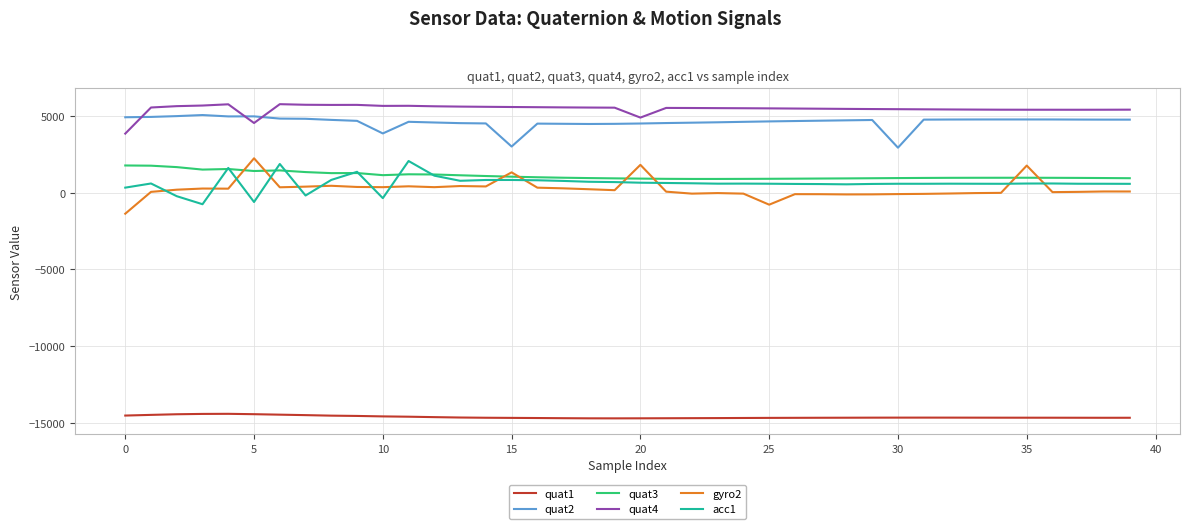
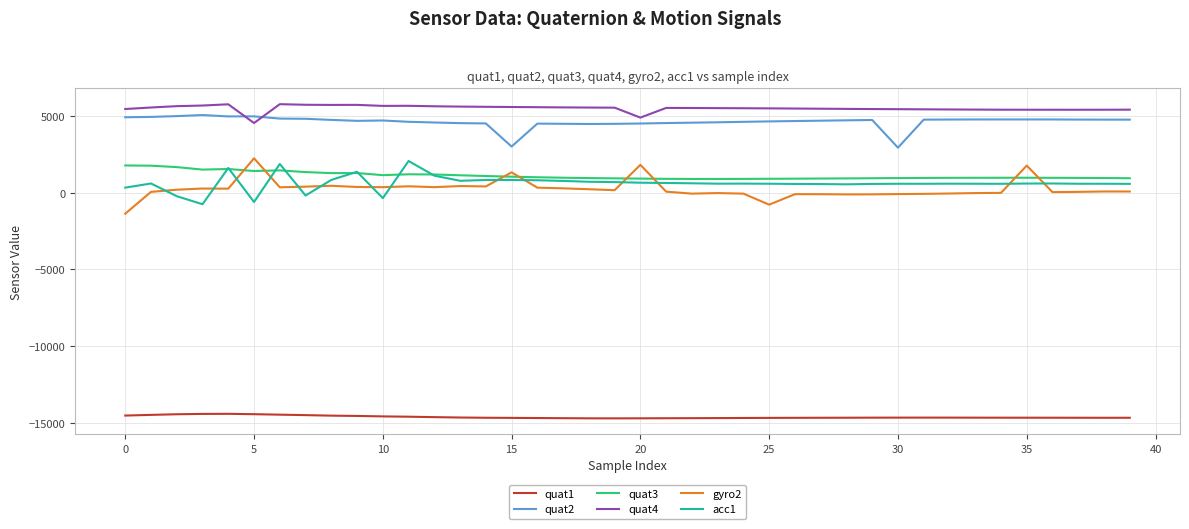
  {
    "quat1": {
      "0": -14500,
      "5": -14400,
      "10": -14600,
      "15": -14700,
      "20": -14700,
      "25": -14700,
      "30": -14700,
      "35": -14700
    },
    "quat2": {
      "0": 4900,
      "5": 5000,
-     "10": 3900,
+     "10": 4700,
      "15": 3000,
      "20": 4500,
      "25": 4700,
      "30": 2900,
      "35": 4800
    },
    "quat4": {
-     "0": 3900,
+     "0": 5500,
      "5": 4500,
      "10": 5700,
      "15": 5600,
      "20": 4900,
      "25": 5500,
      "30": 5400,
      "35": 5400
    },
    "gyro2": {
      "0": -1400,
      "5": 2200,
      "10": 400,
      "15": 1300,
      "20": 1800,
      "25": -800,
      "30": -100,
      "35": 1800
    }
  }
